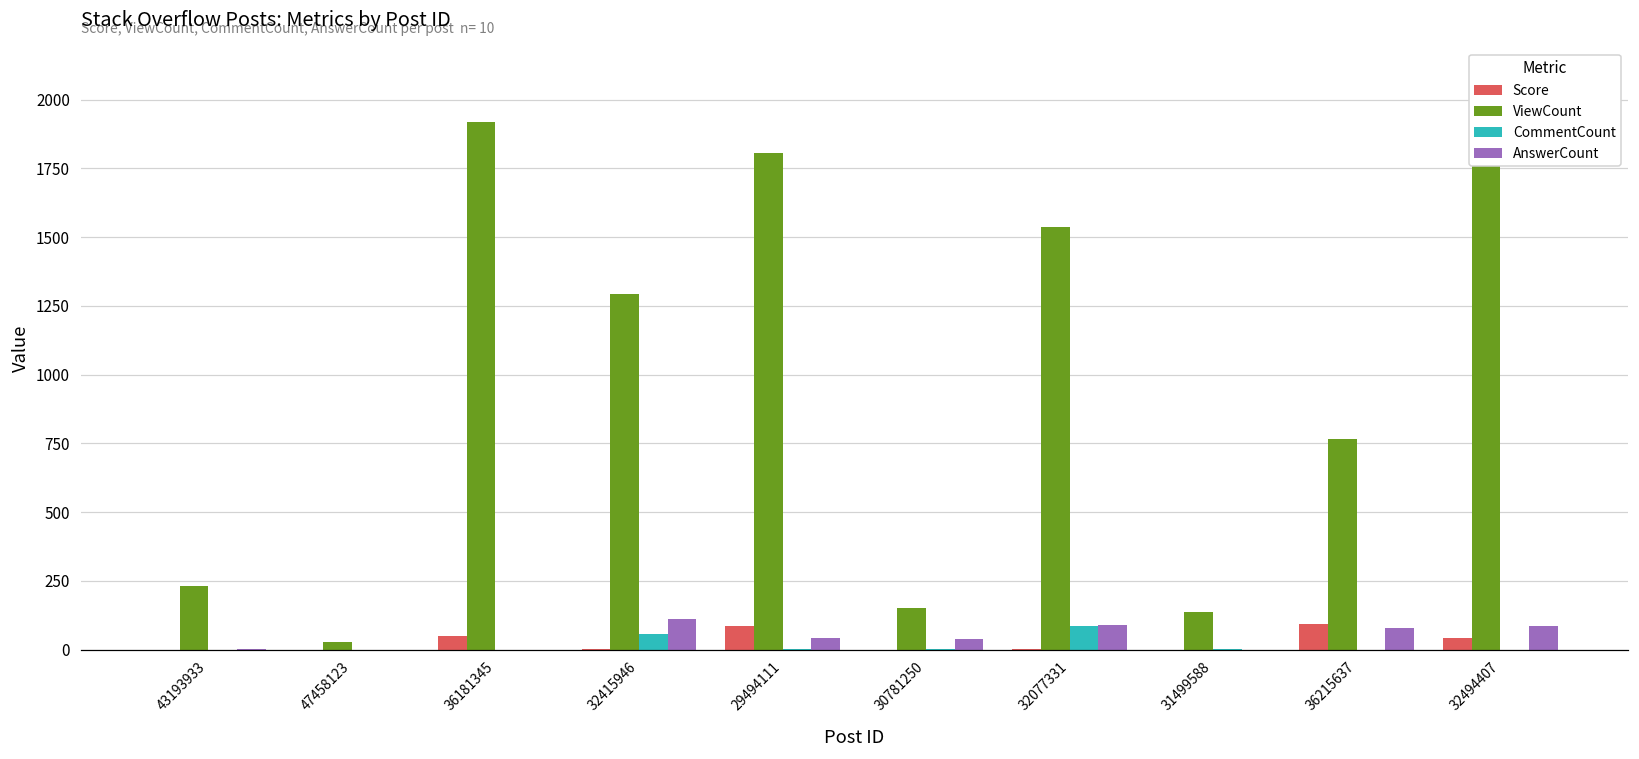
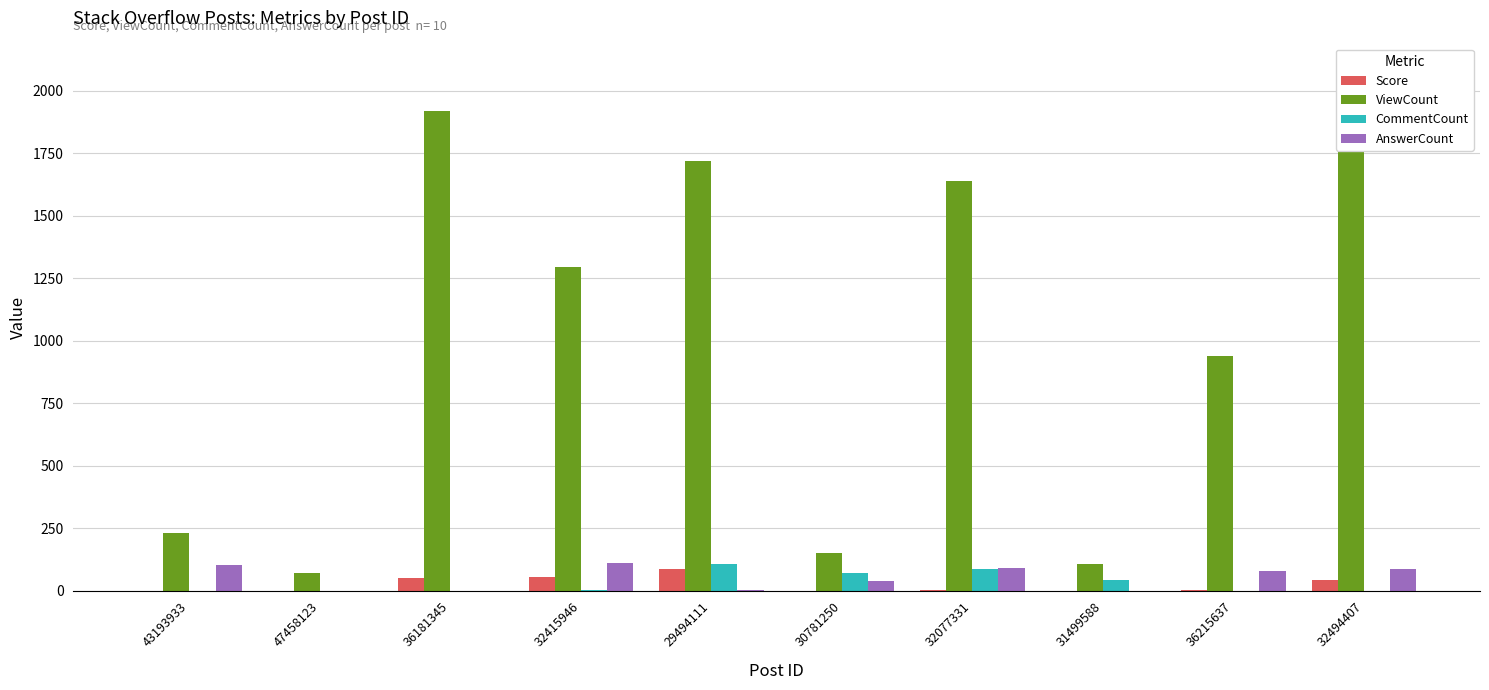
  {
    "Score": {
      "43193933": 0,
      "47458123": 0,
      "36181345": 50,
-     "32415946": 0,
+     "32415946": 50,
      "29494111": 90,
      "30781250": 0,
      "31499588": 0,
-     "36215637": 90,
+     "36215637": 0,
      "32494407": 40
    },
    "ViewCount": {
      "43193933": 230,
-     "47458123": 30,
+     "47458123": 70,
      "36181345": 1920,
      "32415946": 1290,
-     "29494111": 1810,
+     "29494111": 1720,
      "30781250": 150,
-     "32077331": 1540,
-     "31499588": 140,
-     "36215637": 770
+     "32077331": 1640,
+     "31499588": 110,
+     "36215637": 940
    },
    "CommentCount": {
      "43193933": 0,
      "47458123": 0,
      "36181345": 0,
-     "32415946": 60,
-     "29494111": 0,
-     "30781250": 0,
+     "32415946": 0,
+     "29494111": 110,
+     "30781250": 70,
      "32077331": 90,
-     "31499588": 0,
+     "31499588": 40,
      "36215637": 0,
      "32494407": 0
    },
    "AnswerCount": {
-     "43193933": 0,
+     "43193933": 100,
      "47458123": 0,
      "36181345": 0,
      "32415946": 110,
-     "29494111": 40,
+     "29494111": 0,
      "30781250": 40,
      "32077331": 90,
      "31499588": 0,
      "36215637": 80,
      "32494407": 90
    }
  }
